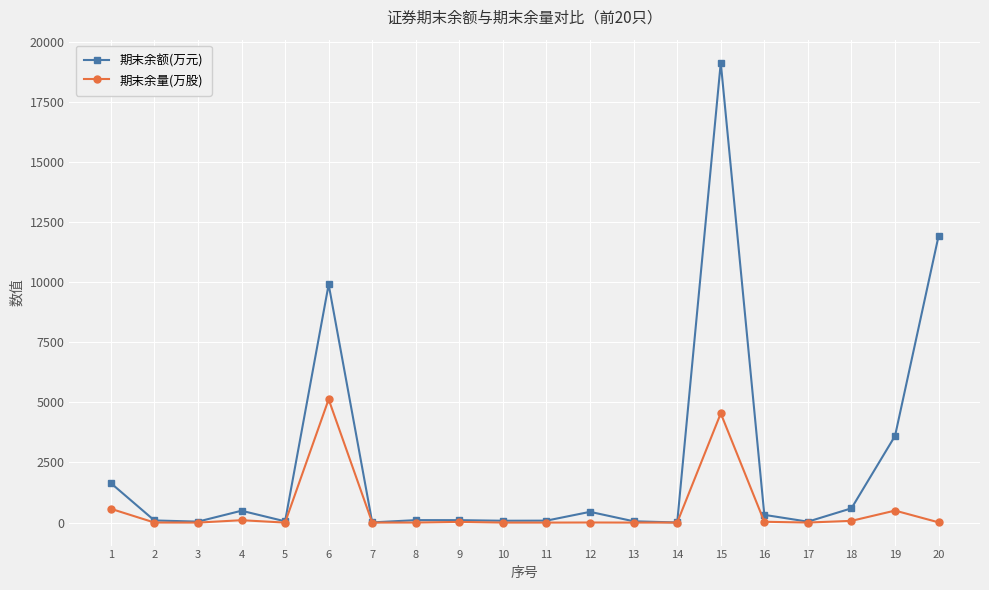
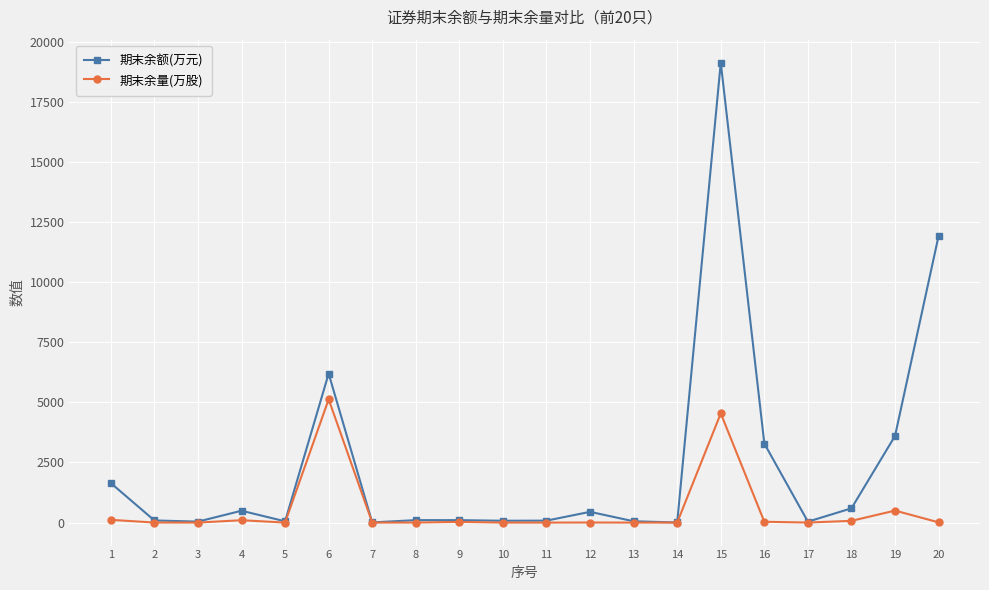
  {
    "期末余额(万元)": {
      "1": 1600,
      "4": 500,
-     "6": 9900,
+     "6": 6200,
      "12": 400,
      "15": 19100,
-     "16": 300,
+     "16": 3300,
      "18": 600,
      "19": 3600,
      "20": 11900
    },
    "期末余量(万股)": {
-     "1": 600,
+     "1": 100,
      "4": 100,
      "6": 5100,
      "12": 0,
      "15": 4500,
      "16": 0,
      "18": 100,
      "19": 500,
      "20": 0
    }
  }
